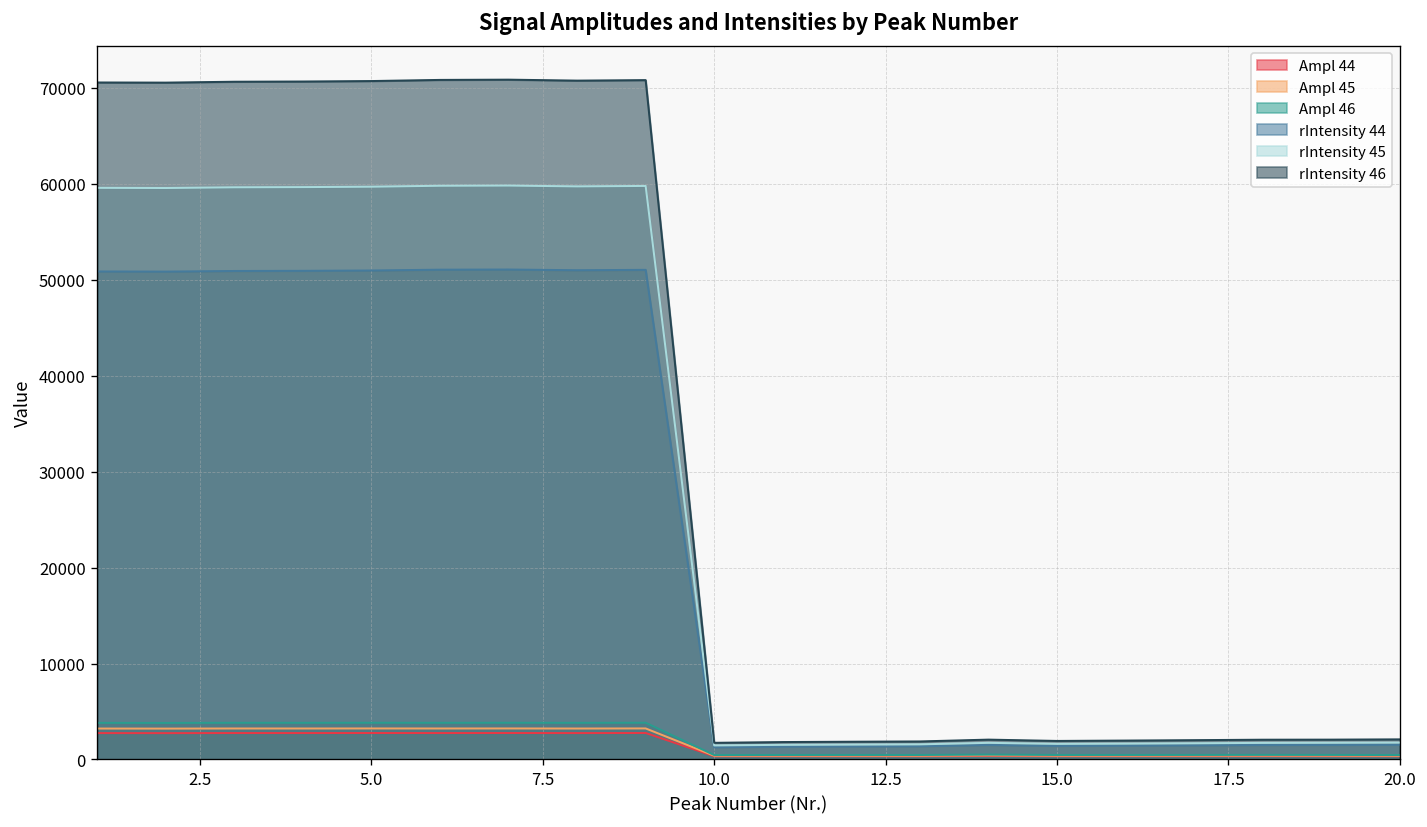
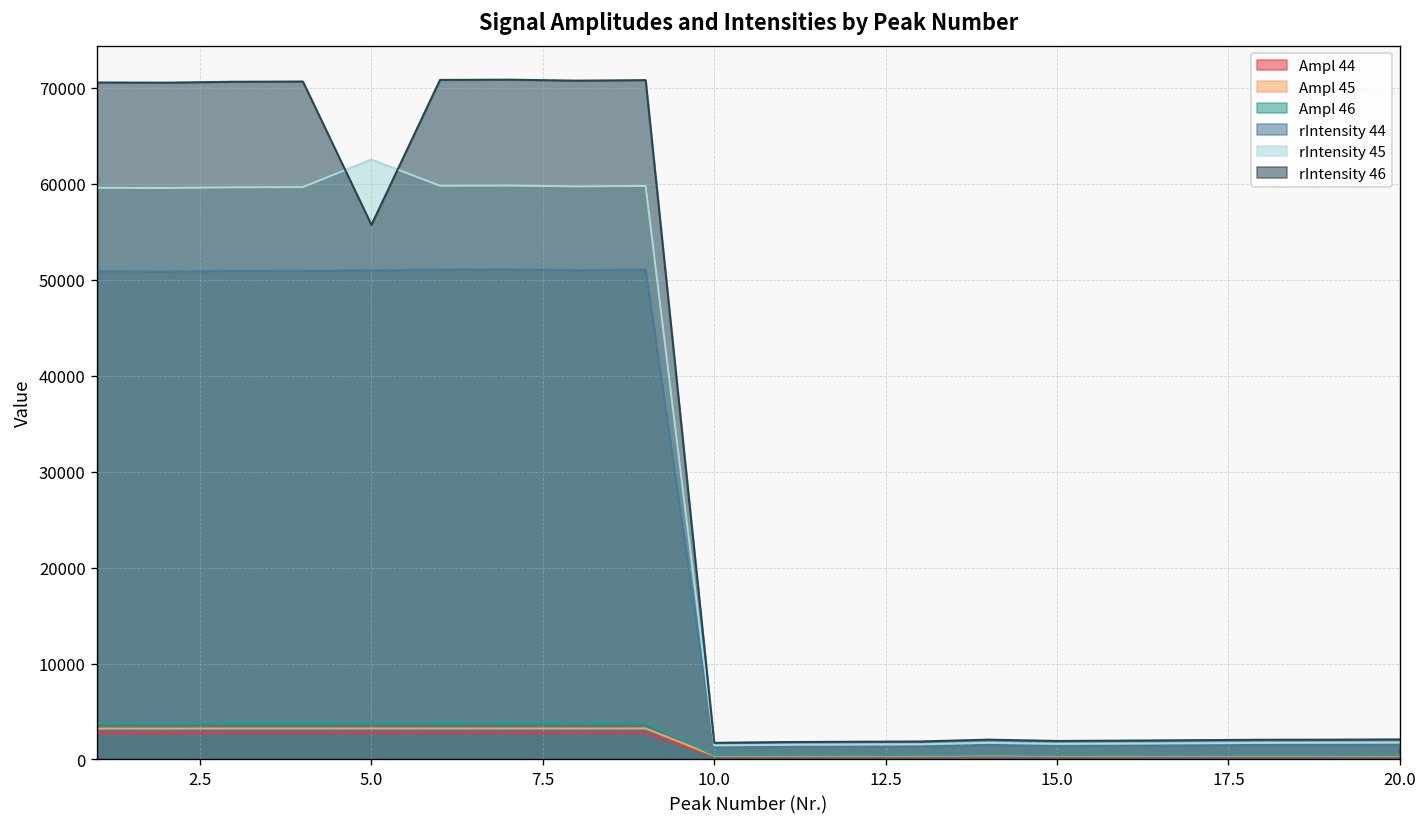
  {
    "Ampl 44": {
      "5.0": 3000
    },
    "Ampl 45": {
      "5.0": 3000
    },
    "rIntensity 45": {
-     "5.0": 60000
+     "5.0": 63000
    },
    "rIntensity 46": {
-     "5.0": 71000,
+     "5.0": 56000,
      "20.0": 2000
    }
  }
